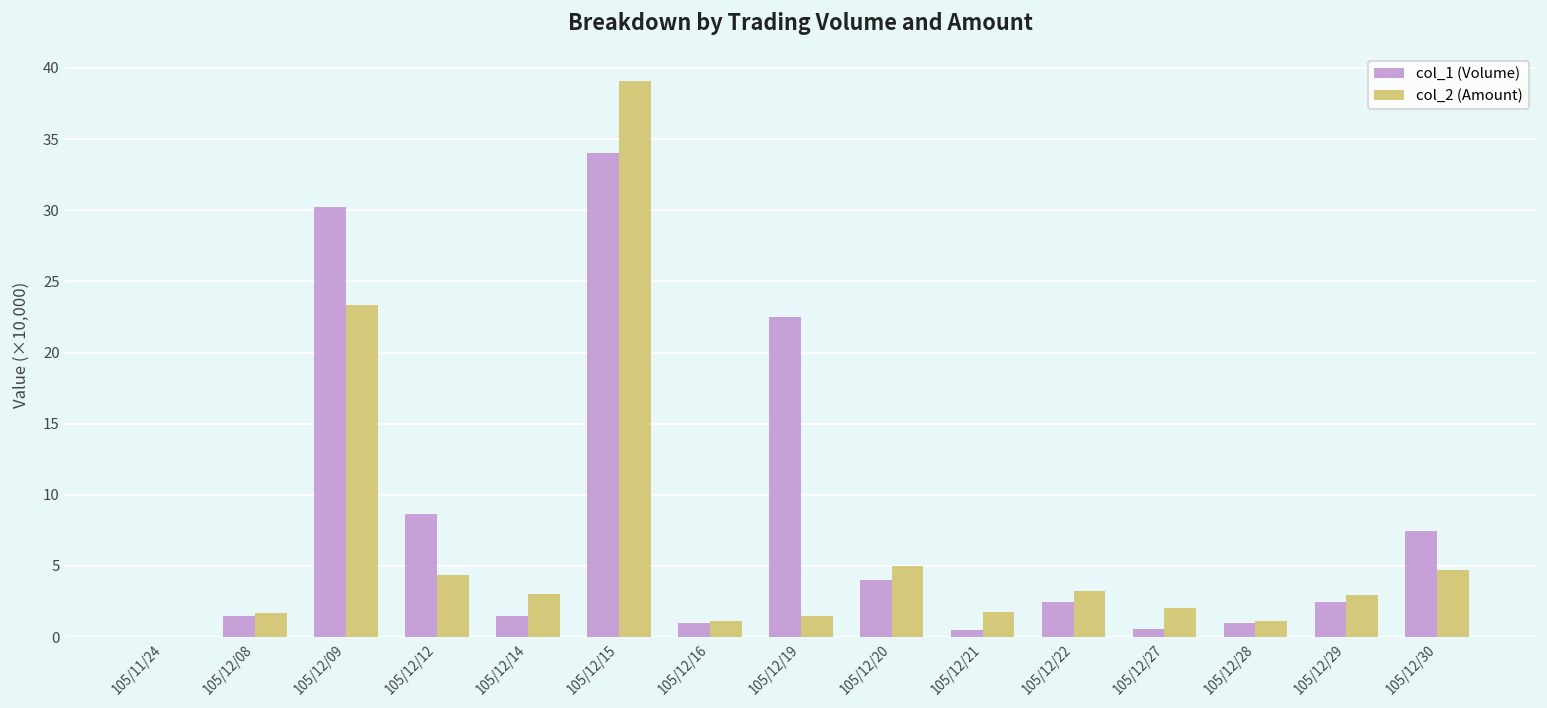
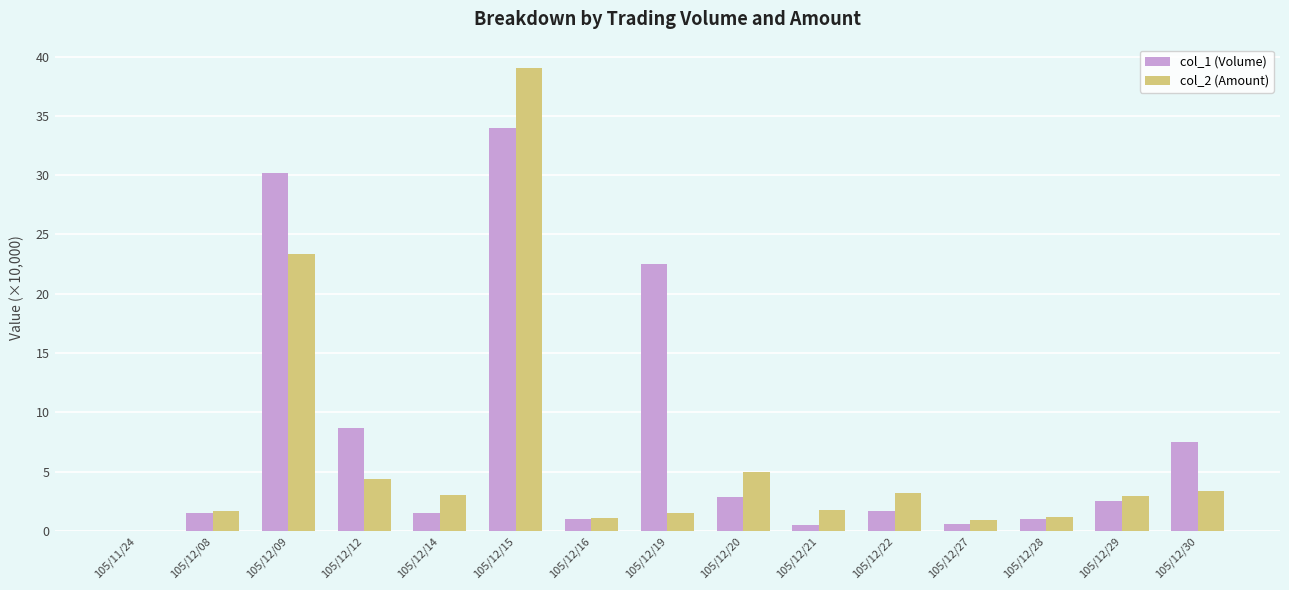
  {
    "col_1 (Volume)": {
      "105/11/24": 0.0,
      "105/12/08": 1.5,
      "105/12/09": 30.2,
      "105/12/12": 8.7,
      "105/12/14": 1.5,
      "105/12/15": 34.0,
      "105/12/16": 1.0,
      "105/12/19": 22.5,
-     "105/12/20": 4.0,
+     "105/12/20": 2.9,
      "105/12/21": 0.5,
-     "105/12/22": 2.5,
+     "105/12/22": 1.7,
      "105/12/27": 0.6,
      "105/12/28": 1.0,
      "105/12/29": 2.5,
      "105/12/30": 7.5
    },
    "col_2 (Amount)": {
      "105/11/24": 0.0,
      "105/12/08": 1.7,
      "105/12/09": 23.3,
      "105/12/12": 4.4,
      "105/12/14": 3.0,
      "105/12/15": 39.1,
      "105/12/16": 1.1,
      "105/12/19": 1.5,
      "105/12/20": 5.0,
      "105/12/21": 1.8,
      "105/12/22": 3.2,
-     "105/12/27": 2.0,
+     "105/12/27": 1.0,
      "105/12/28": 1.2,
      "105/12/29": 2.9,
-     "105/12/30": 4.7
+     "105/12/30": 3.3
    }
  }
